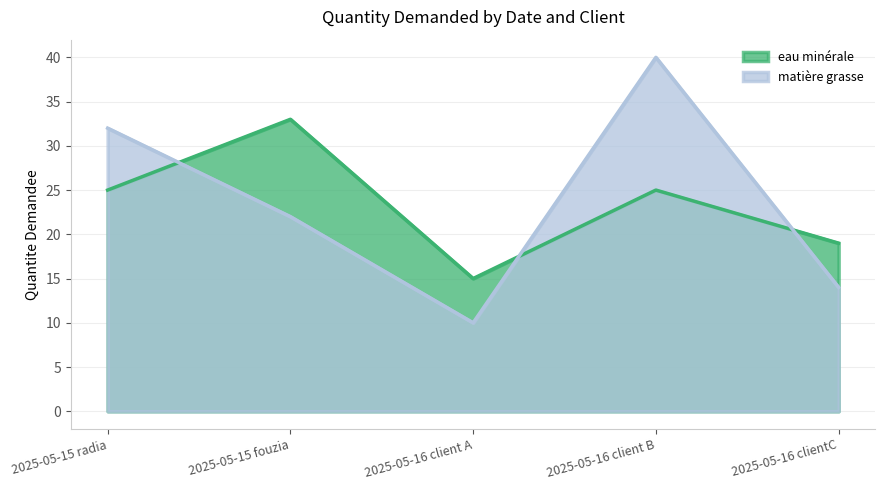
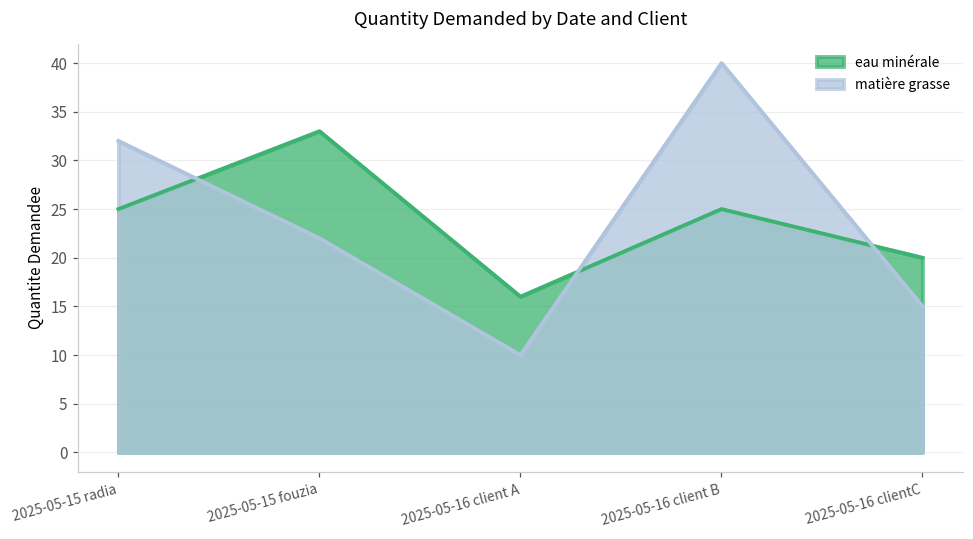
  {
    "eau minérale": {
      "2025-05-15 radia": 25,
      "2025-05-15 fouzia": 33,
-     "2025-05-16 client A": 15,
+     "2025-05-16 client A": 16,
      "2025-05-16 client B": 25,
-     "2025-05-16 clientC": 19
+     "2025-05-16 clientC": 20
    },
    "matière grasse": {
      "2025-05-15 radia": 32,
      "2025-05-15 fouzia": 22,
      "2025-05-16 client A": 10,
      "2025-05-16 client B": 40,
-     "2025-05-16 clientC": 14
+     "2025-05-16 clientC": 15
    }
  }
